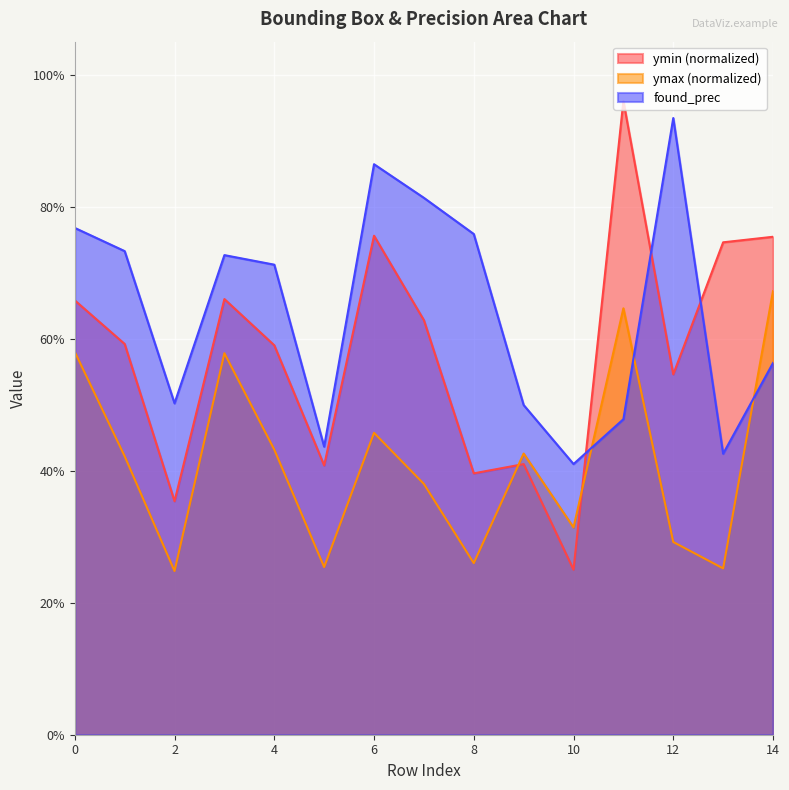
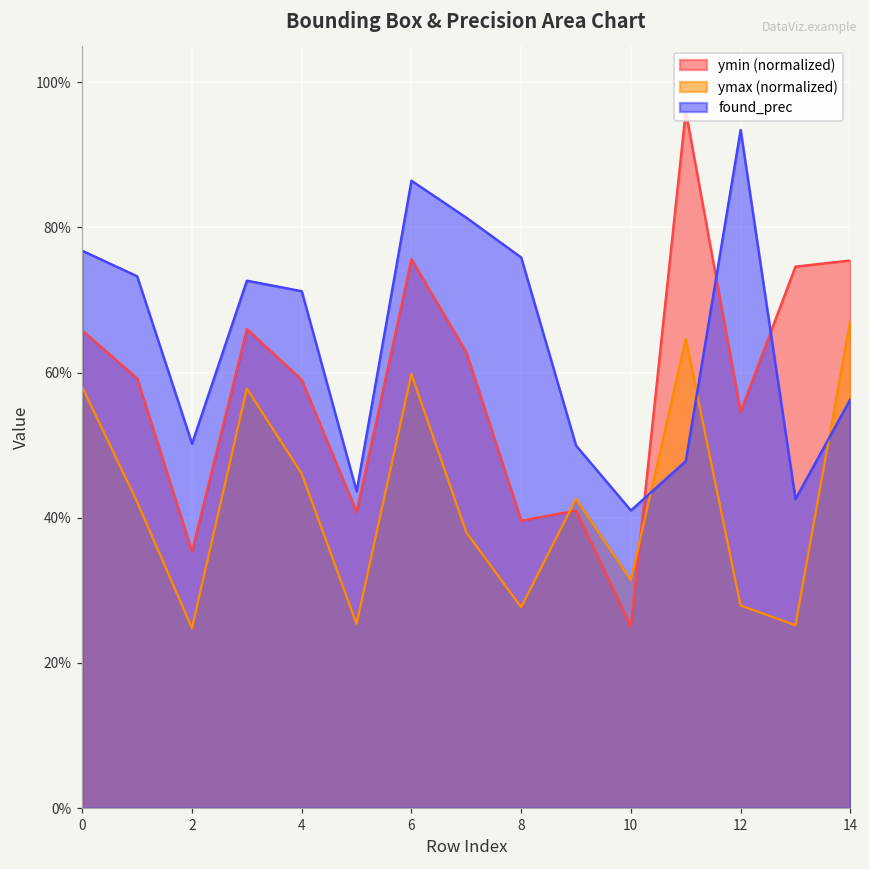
  {
    "ymin (normalized)": {
      "0": "66%",
      "2": "35%",
      "4": "59%",
      "6": "76%",
      "8": "40%",
      "10": "25%",
      "12": "55%",
      "14": "75%"
    },
    "ymax (normalized)": {
      "0": "58%",
      "2": "25%",
-     "4": "43%",
-     "6": "46%",
-     "8": "26%",
+     "4": "46%",
+     "6": "60%",
+     "8": "28%",
      "10": "31%",
-     "12": "29%",
+     "12": "28%",
      "14": "67%"
    },
    "found_prec": {
      "0": "77%",
      "2": "50%",
      "4": "71%",
      "6": "86%",
      "8": "76%",
      "10": "41%",
      "12": "93%",
      "14": "56%"
    }
  }
